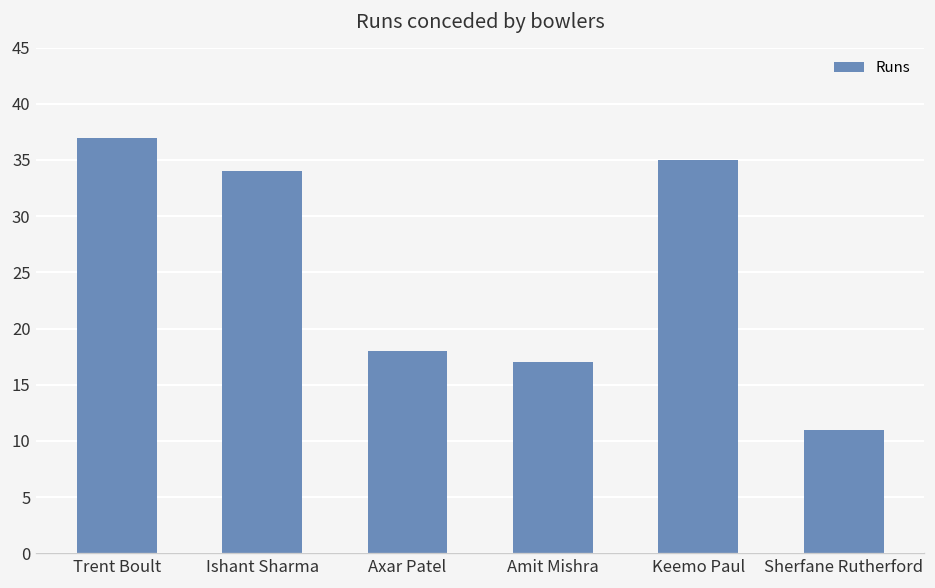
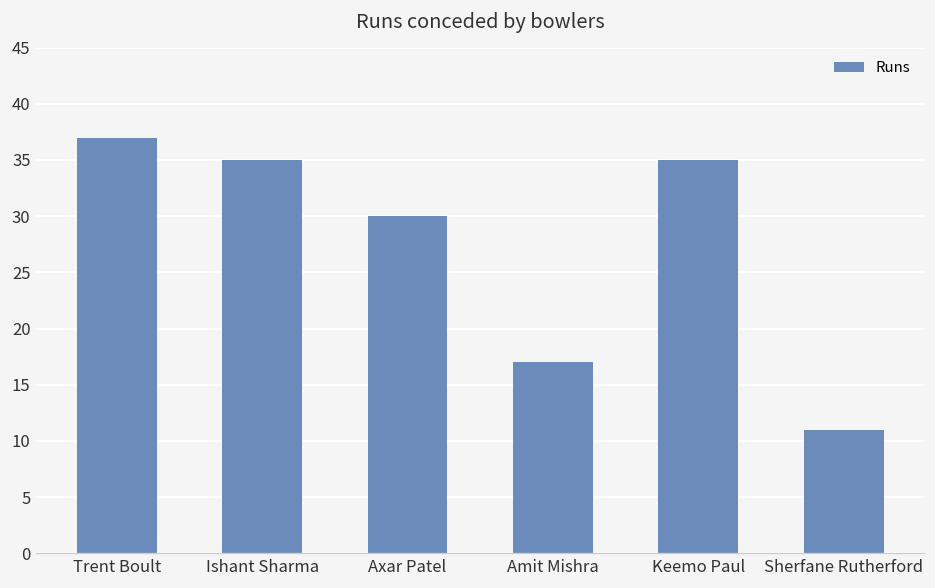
  {
    "Trent Boult": 37,
-   "Ishant Sharma": 34,
-   "Axar Patel": 18,
+   "Ishant Sharma": 35,
+   "Axar Patel": 30,
    "Amit Mishra": 17,
    "Keemo Paul": 35,
    "Sherfane Rutherford": 11
  }
